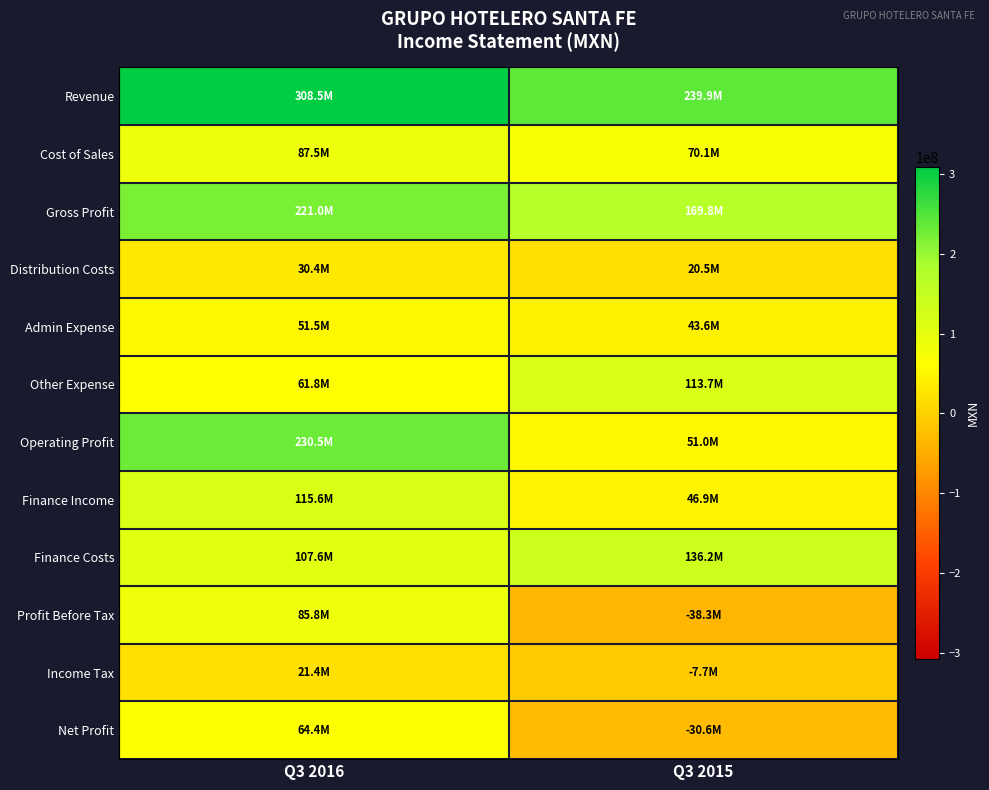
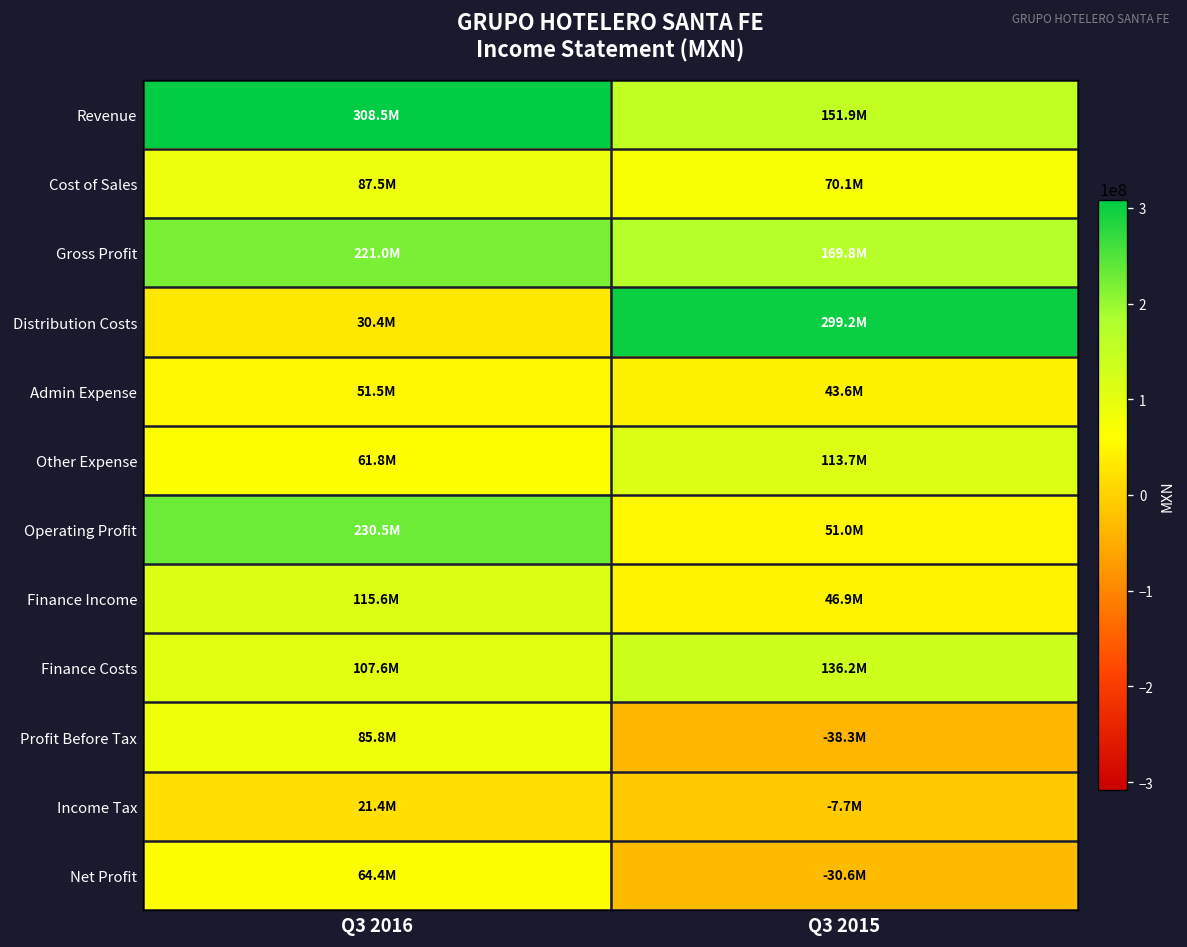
  {
    "Revenue": {
      "Q3 2016": "308.5M",
-     "Q3 2015": "239.9M"
+     "Q3 2015": "151.9M"
    },
    "Cost of Sales": {
      "Q3 2016": "87.5M",
      "Q3 2015": "70.1M"
    },
    "Gross Profit": {
      "Q3 2016": "221.0M",
      "Q3 2015": "169.8M"
    },
    "Distribution Costs": {
      "Q3 2016": "30.4M",
-     "Q3 2015": "20.5M"
+     "Q3 2015": "299.2M"
    },
    "Admin Expense": {
      "Q3 2016": "51.5M",
      "Q3 2015": "43.6M"
    },
    "Other Expense": {
      "Q3 2016": "61.8M",
      "Q3 2015": "113.7M"
    },
    "Operating Profit": {
      "Q3 2016": "230.5M",
      "Q3 2015": "51.0M"
    },
    "Finance Income": {
      "Q3 2016": "115.6M",
      "Q3 2015": "46.9M"
    },
    "Finance Costs": {
      "Q3 2016": "107.6M",
      "Q3 2015": "136.2M"
    },
    "Profit Before Tax": {
      "Q3 2016": "85.8M",
      "Q3 2015": "-38.3M"
    },
    "Income Tax": {
      "Q3 2016": "21.4M",
      "Q3 2015": "-7.7M"
    },
    "Net Profit": {
      "Q3 2016": "64.4M",
      "Q3 2015": "-30.6M"
    }
  }
